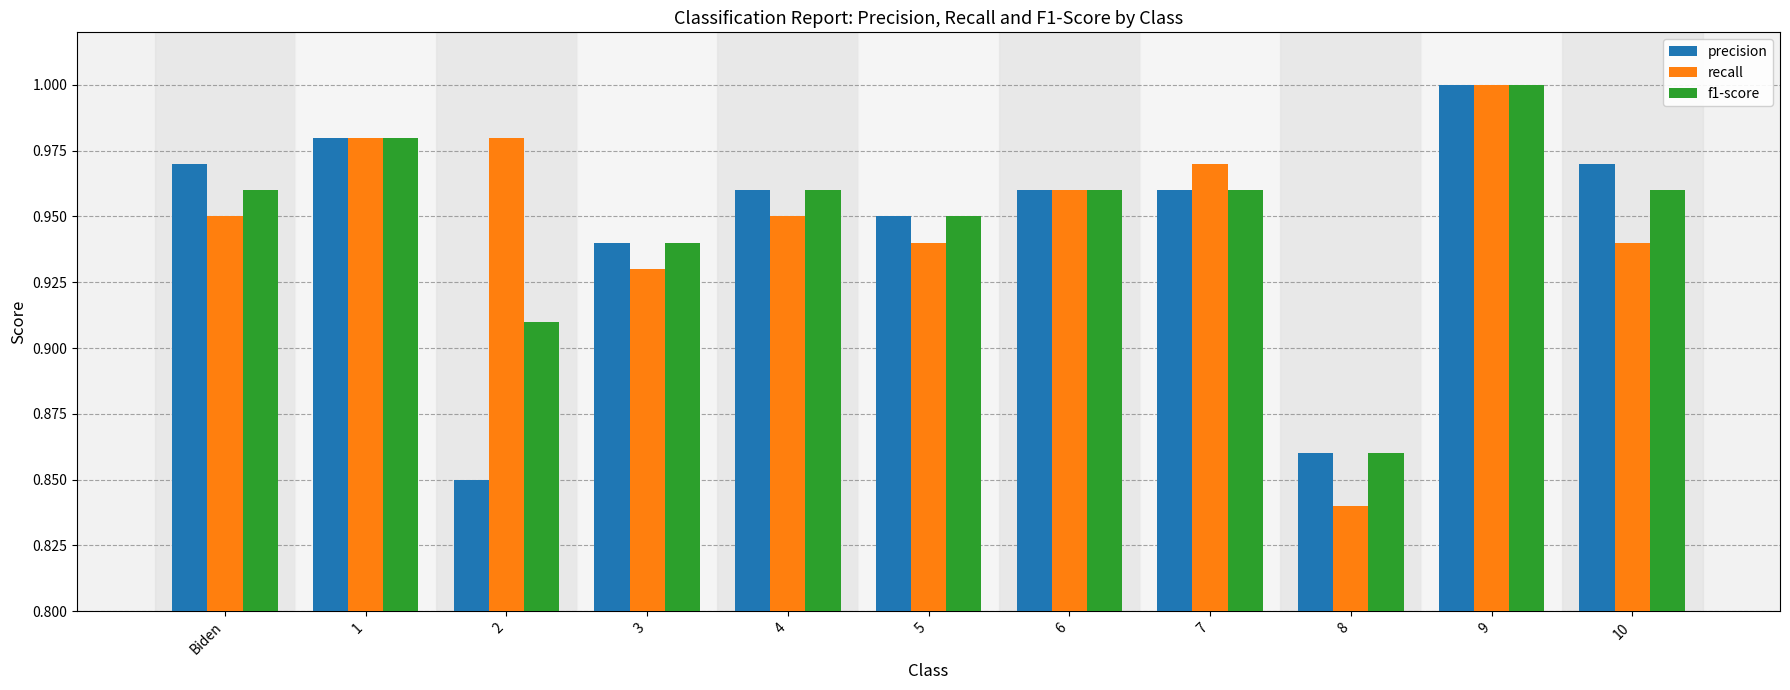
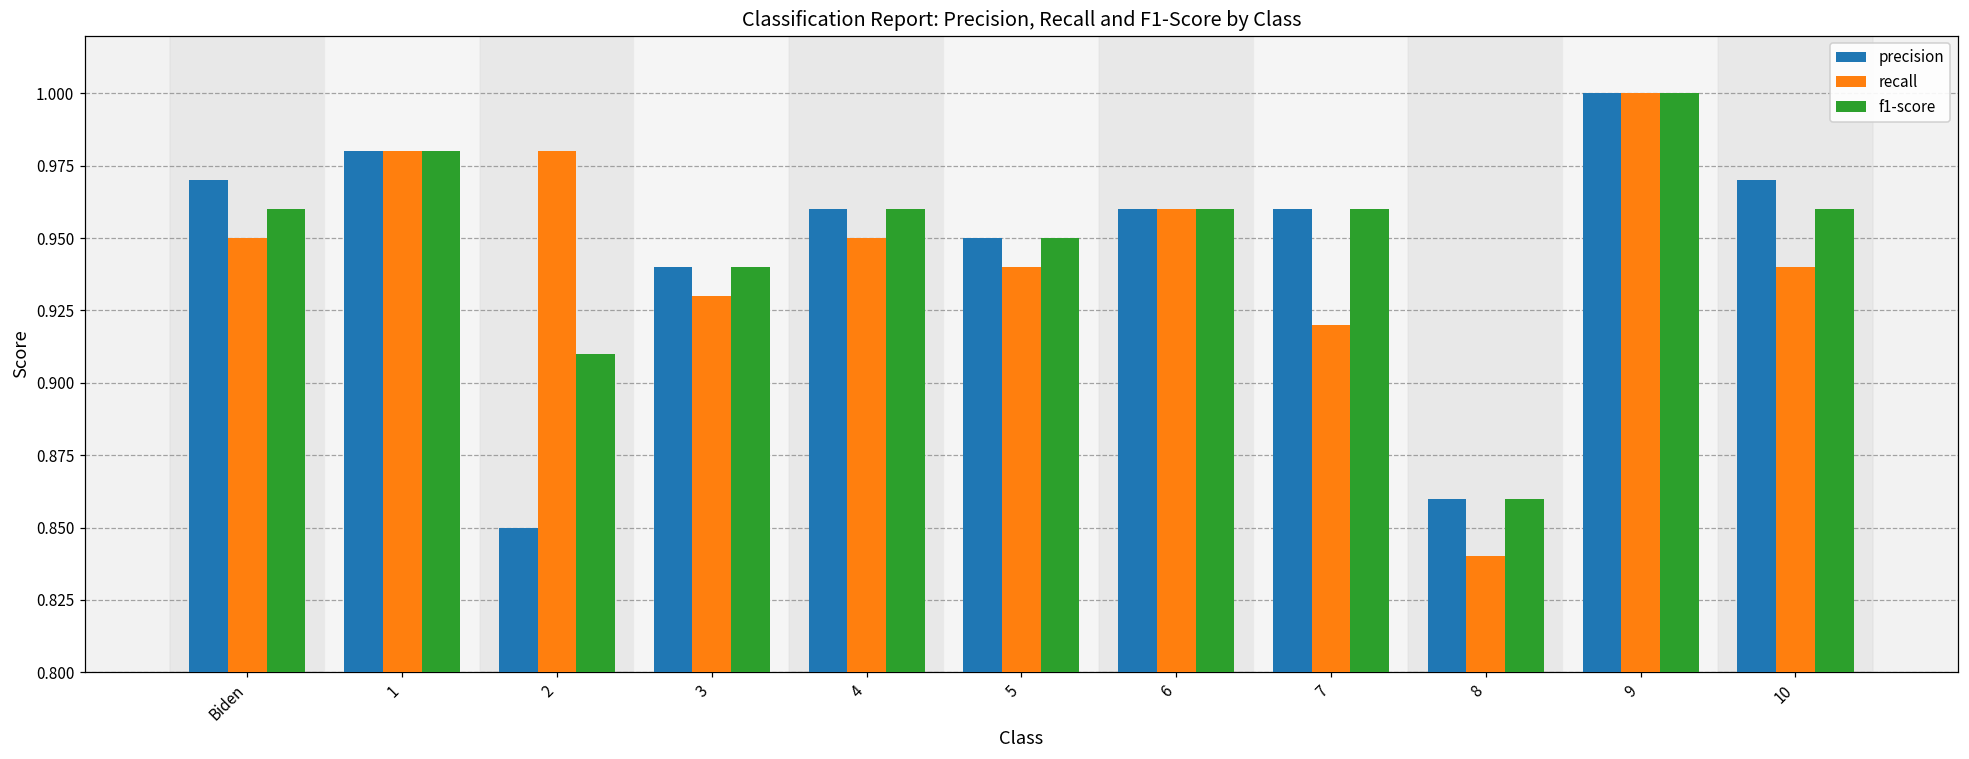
  {
    "precision": {
      "Biden": 0.97,
      "1": 0.98,
      "2": 0.85,
      "3": 0.94,
      "4": 0.96,
      "5": 0.95,
      "6": 0.96,
      "7": 0.96,
      "8": 0.86,
      "9": 1.00,
      "10": 0.97
    },
    "recall": {
      "Biden": 0.95,
      "1": 0.98,
      "2": 0.98,
      "3": 0.93,
      "4": 0.95,
      "5": 0.94,
      "6": 0.96,
-     "7": 0.97,
+     "7": 0.92,
      "8": 0.84,
      "9": 1.00,
      "10": 0.94
    },
    "f1-score": {
      "Biden": 0.96,
      "1": 0.98,
      "2": 0.91,
      "3": 0.94,
      "4": 0.96,
      "5": 0.95,
      "6": 0.96,
      "7": 0.96,
      "8": 0.86,
      "9": 1.00,
      "10": 0.96
    }
  }
